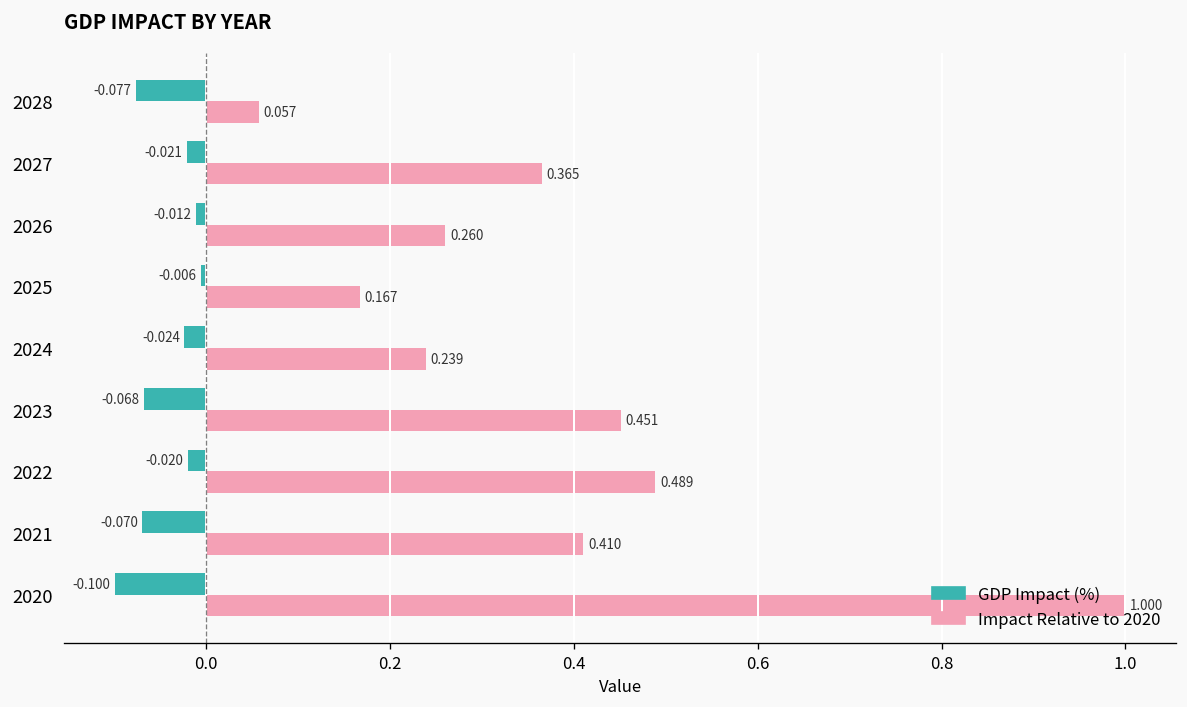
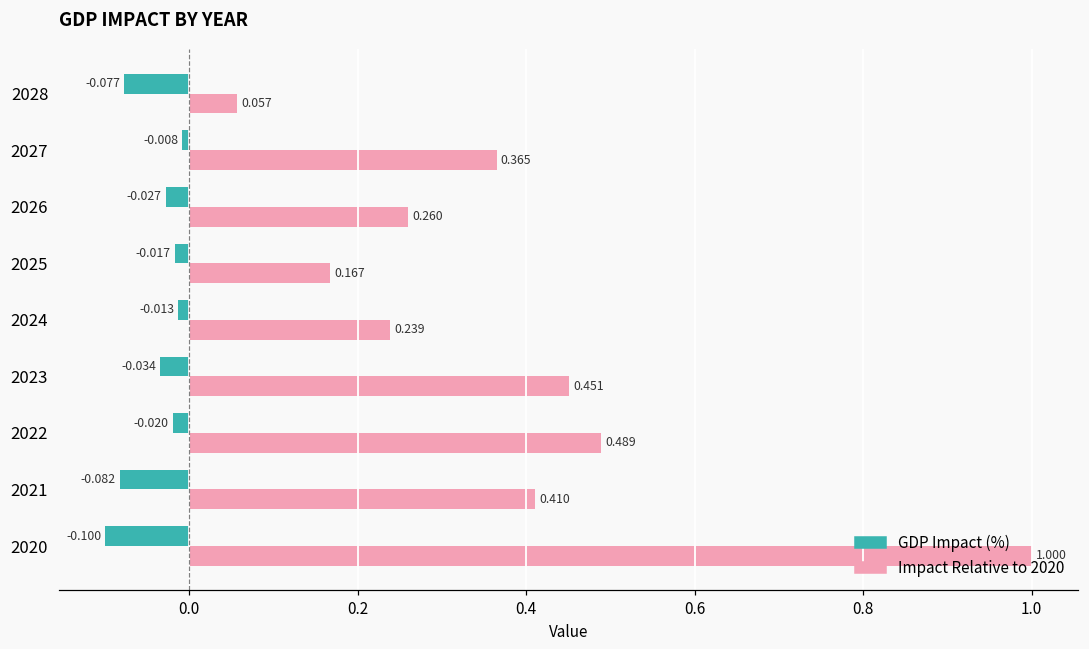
  {
    "GDP Impact (%)": {
      "2028": -0.077,
-     "2027": -0.021,
-     "2026": -0.012,
-     "2025": -0.006,
-     "2024": -0.024,
-     "2023": -0.068,
+     "2027": -0.008,
+     "2026": -0.027,
+     "2025": -0.017,
+     "2024": -0.013,
+     "2023": -0.034,
      "2022": -0.020,
-     "2021": -0.070,
+     "2021": -0.082,
      "2020": -0.100
    },
    "Impact Relative to 2020": {
      "2028": 0.057,
      "2027": 0.365,
      "2026": 0.260,
      "2025": 0.167,
      "2024": 0.239,
      "2023": 0.451,
      "2022": 0.489,
      "2021": 0.410,
      "2020": 1.000
    }
  }
